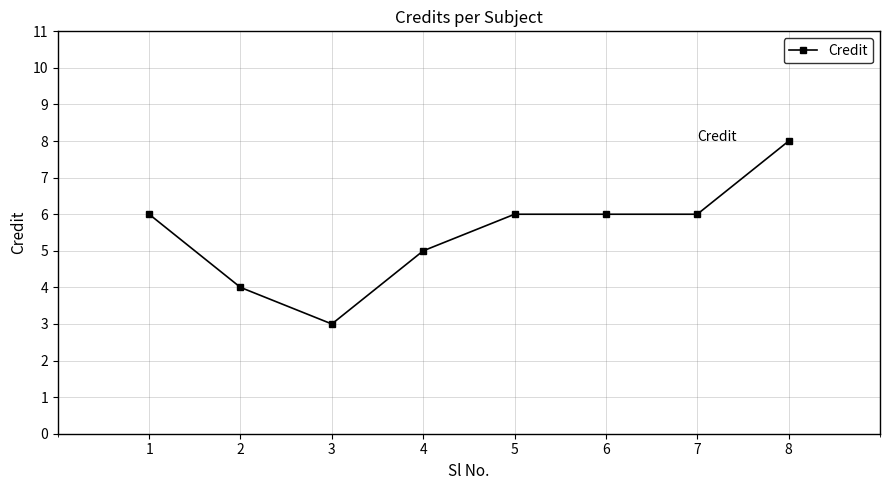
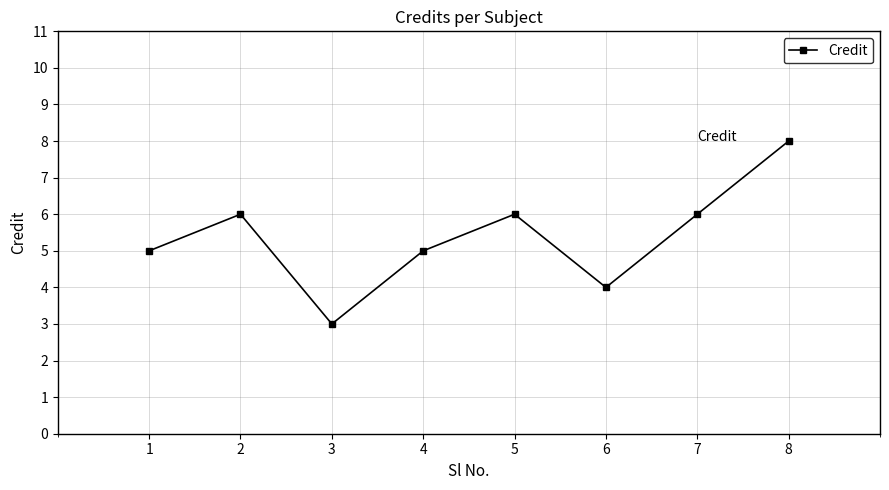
  {
-   "1": 6,
-   "2": 4,
+   "1": 5,
+   "2": 6,
    "3": 3,
    "4": 5,
    "5": 6,
-   "6": 6,
+   "6": 4,
    "7": 6,
    "8": 8
  }
